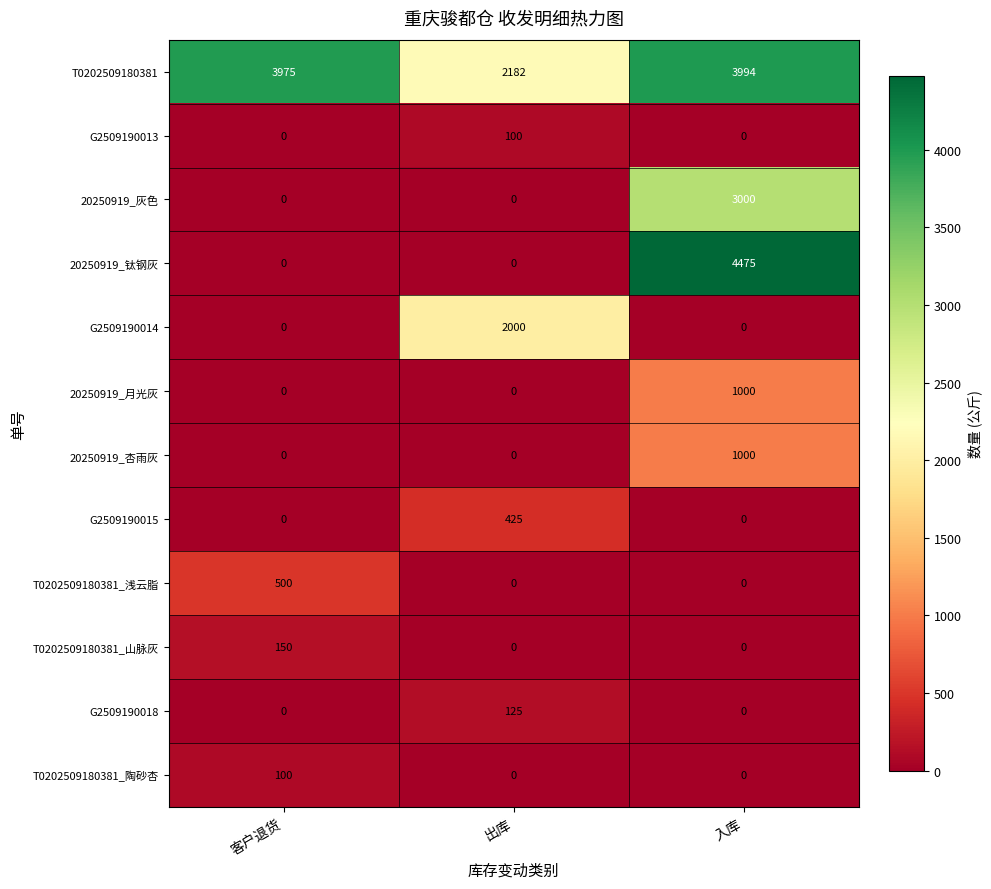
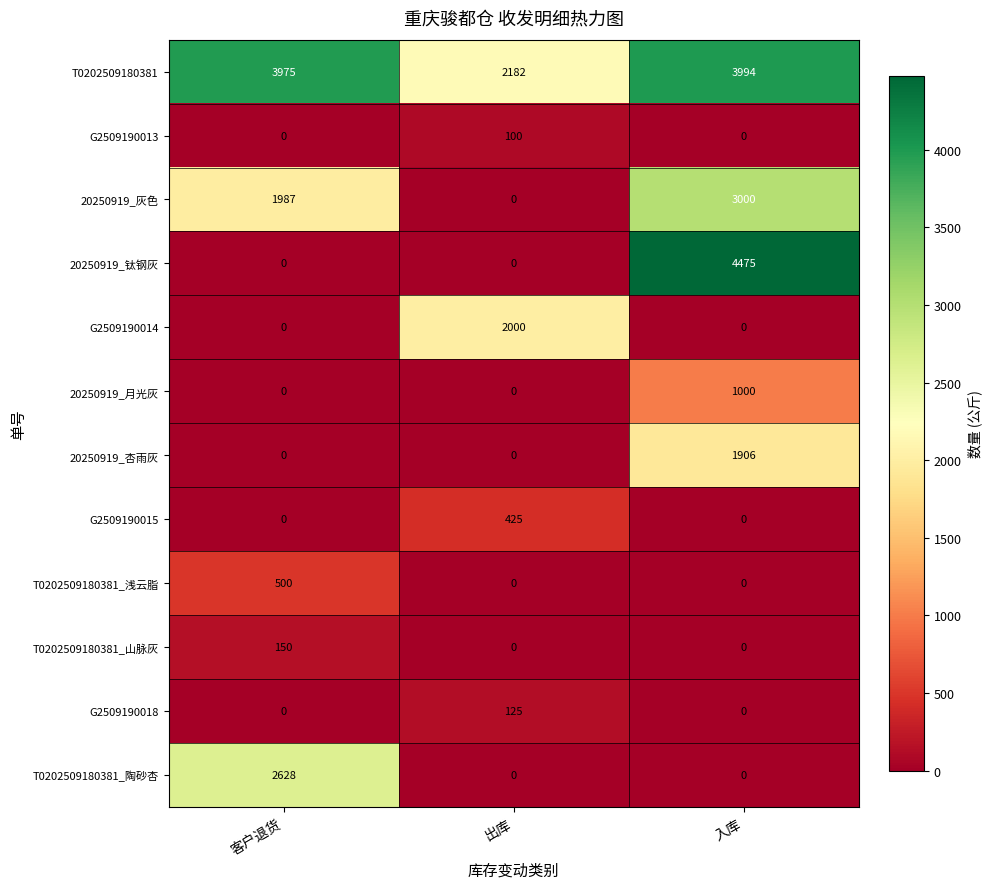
  {
    "T0202509180381": {
      "客户退货": 3975,
      "出库": 2182,
      "入库": 3994
    },
    "G2509190013": {
      "客户退货": 0,
      "出库": 100,
      "入库": 0
    },
    "20250919_灰色": {
-     "客户退货": 0,
+     "客户退货": 1987,
      "出库": 0,
      "入库": 3000
    },
    "20250919_钛钢灰": {
      "客户退货": 0,
      "出库": 0,
      "入库": 4475
    },
    "G2509190014": {
      "客户退货": 0,
      "出库": 2000,
      "入库": 0
    },
    "20250919_月光灰": {
      "客户退货": 0,
      "出库": 0,
      "入库": 1000
    },
    "20250919_杏雨灰": {
      "客户退货": 0,
      "出库": 0,
-     "入库": 1000
+     "入库": 1906
    },
    "G2509190015": {
      "客户退货": 0,
      "出库": 425,
      "入库": 0
    },
    "T0202509180381_浅云脂": {
      "客户退货": 500,
      "出库": 0,
      "入库": 0
    },
    "T0202509180381_山脉灰": {
      "客户退货": 150,
      "出库": 0,
      "入库": 0
    },
    "G2509190018": {
      "客户退货": 0,
      "出库": 125,
      "入库": 0
    },
    "T0202509180381_陶砂杏": {
-     "客户退货": 100,
+     "客户退货": 2628,
      "出库": 0,
      "入库": 0
    }
  }
